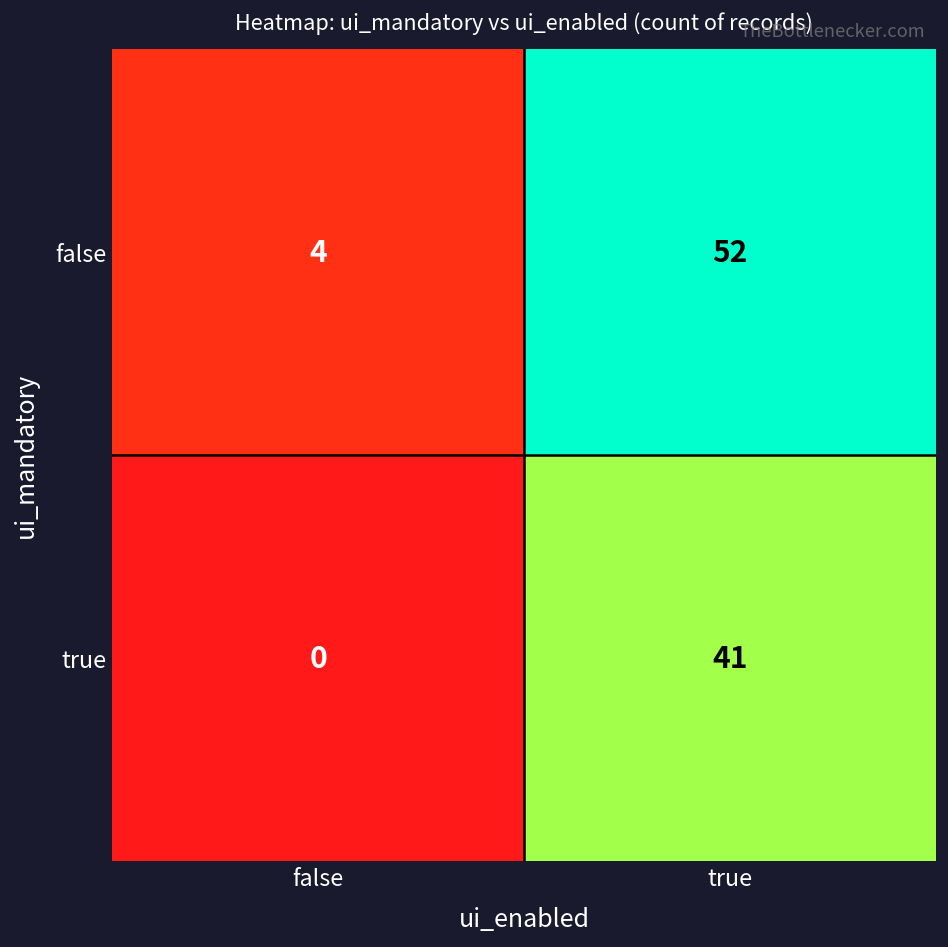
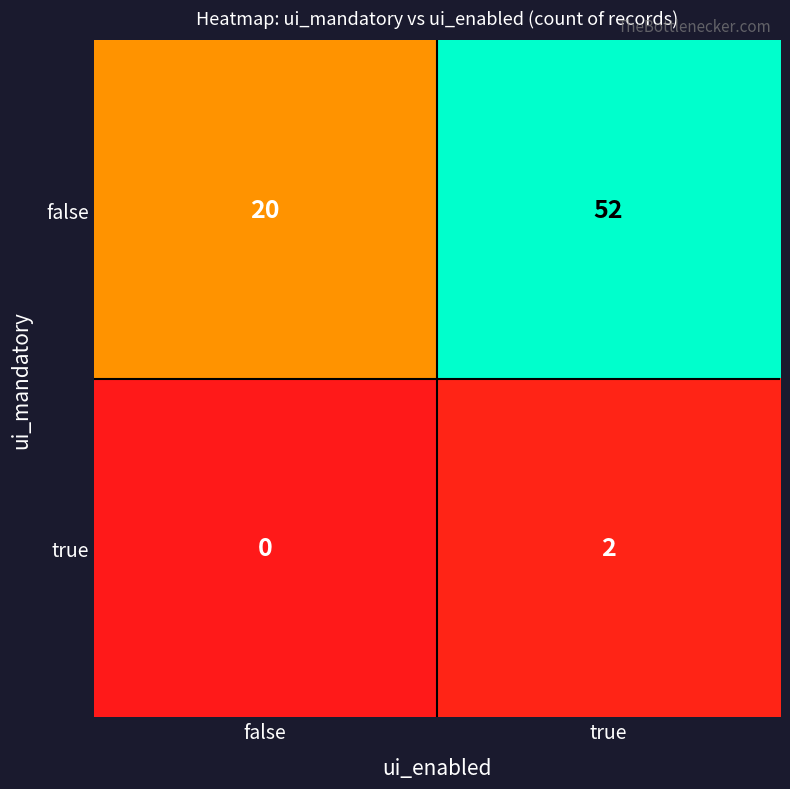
  {
    "false": {
-     "false": 4,
+     "false": 20,
      "true": 52
    },
    "true": {
      "false": 0,
-     "true": 41
+     "true": 2
    }
  }
